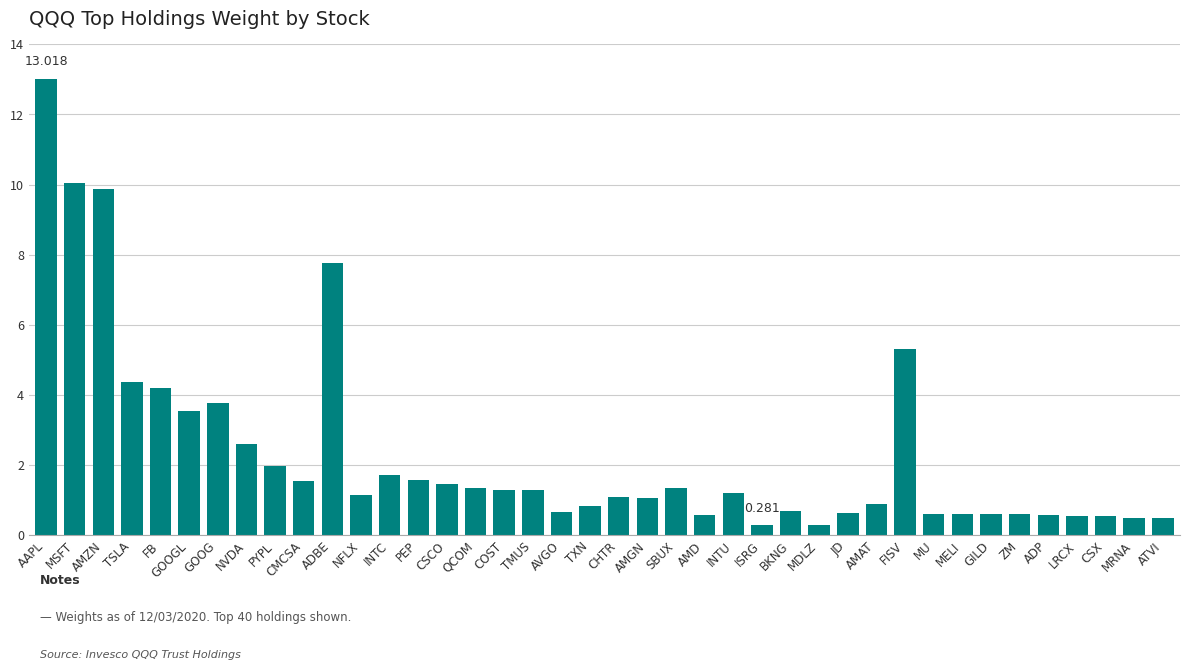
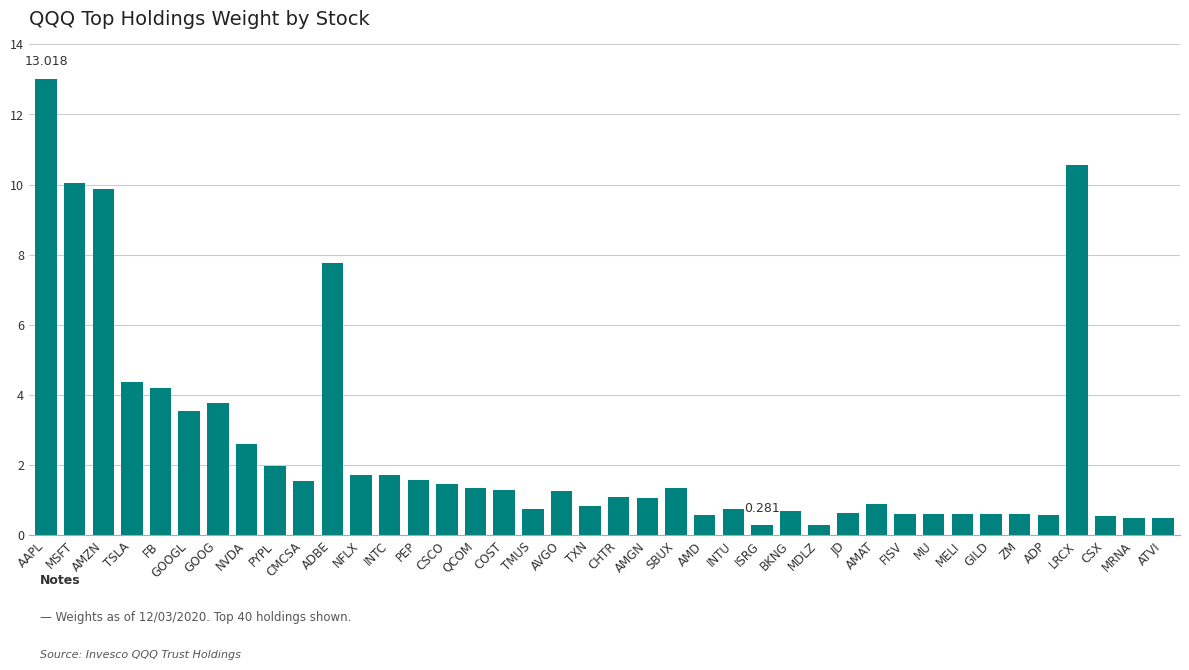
  {
    "MSFT": 10.0,
    "AMZN": 9.9,
    "TSLA": 4.4,
    "FB": 4.2,
    "GOOGL": 3.5,
    "GOOG": 3.8,
    "NVDA": 2.6,
    "PYPL": 2.0,
    "CMCSA": 1.5,
    "ADBE": 7.8,
-   "NFLX": 1.2,
+   "NFLX": 1.7,
    "INTC": 1.7,
    "PEP": 1.6,
    "CSCO": 1.5,
    "QCOM": 1.3,
    "COST": 1.3,
-   "TMUS": 1.3,
-   "AVGO": 0.7,
+   "TMUS": 0.7,
+   "AVGO": 1.3,
    "TXN": 0.8,
    "CHTR": 1.1,
    "AMGN": 1.1,
    "SBUX": 1.3,
    "AMD": 0.6,
-   "INTU": 1.2,
+   "INTU": 0.8,
    "MDLZ": 0.3,
    "JD": 0.6,
    "AMAT": 0.9,
-   "FISV": 5.3,
+   "FISV": 0.6,
    "MU": 0.6,
    "MELI": 0.6,
    "GILD": 0.6,
    "ZM": 0.6,
    "ADP": 0.6,
-   "LRCX": 0.6,
+   "LRCX": 10.6,
    "CSX": 0.5,
    "MRNA": 0.5,
    "ATVI": 0.5
  }
